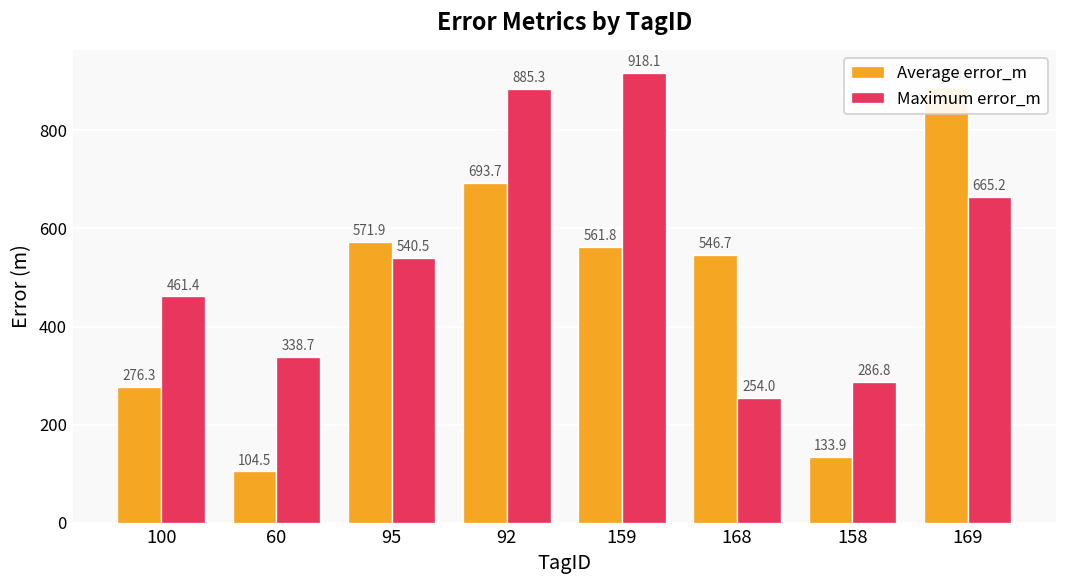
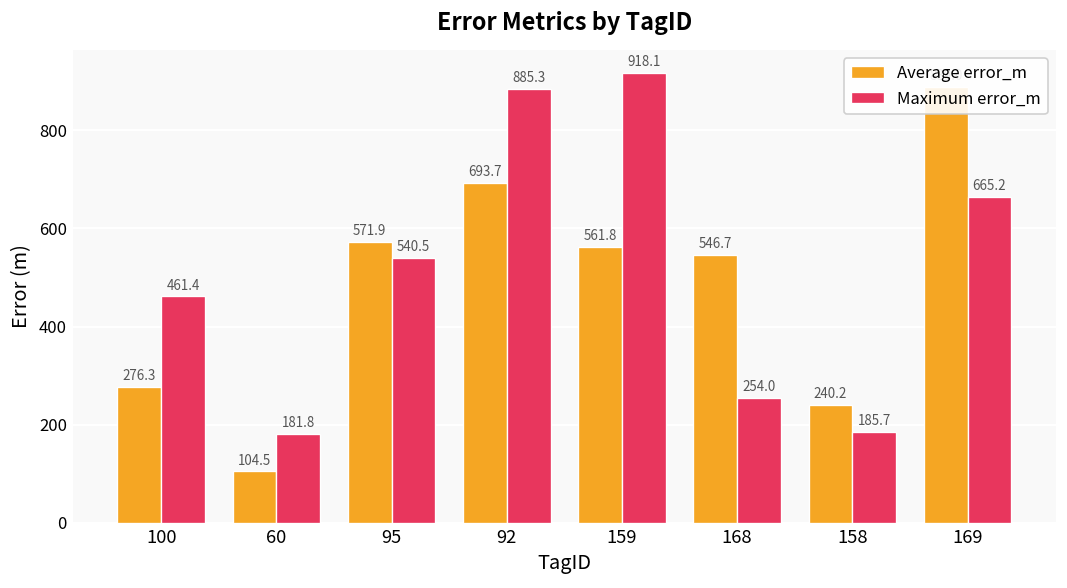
  {
    "Average error_m": {
      "100": 276.3,
      "60": 104.5,
      "95": 571.9,
      "92": 693.7,
      "159": 561.8,
      "168": 546.7,
-     "158": 133.9
+     "158": 240.2
    },
    "Maximum error_m": {
      "100": 461.4,
-     "60": 338.7,
+     "60": 181.8,
      "95": 540.5,
      "92": 885.3,
      "159": 918.1,
      "168": 254.0,
-     "158": 286.8,
+     "158": 185.7,
      "169": 665.2
    }
  }
